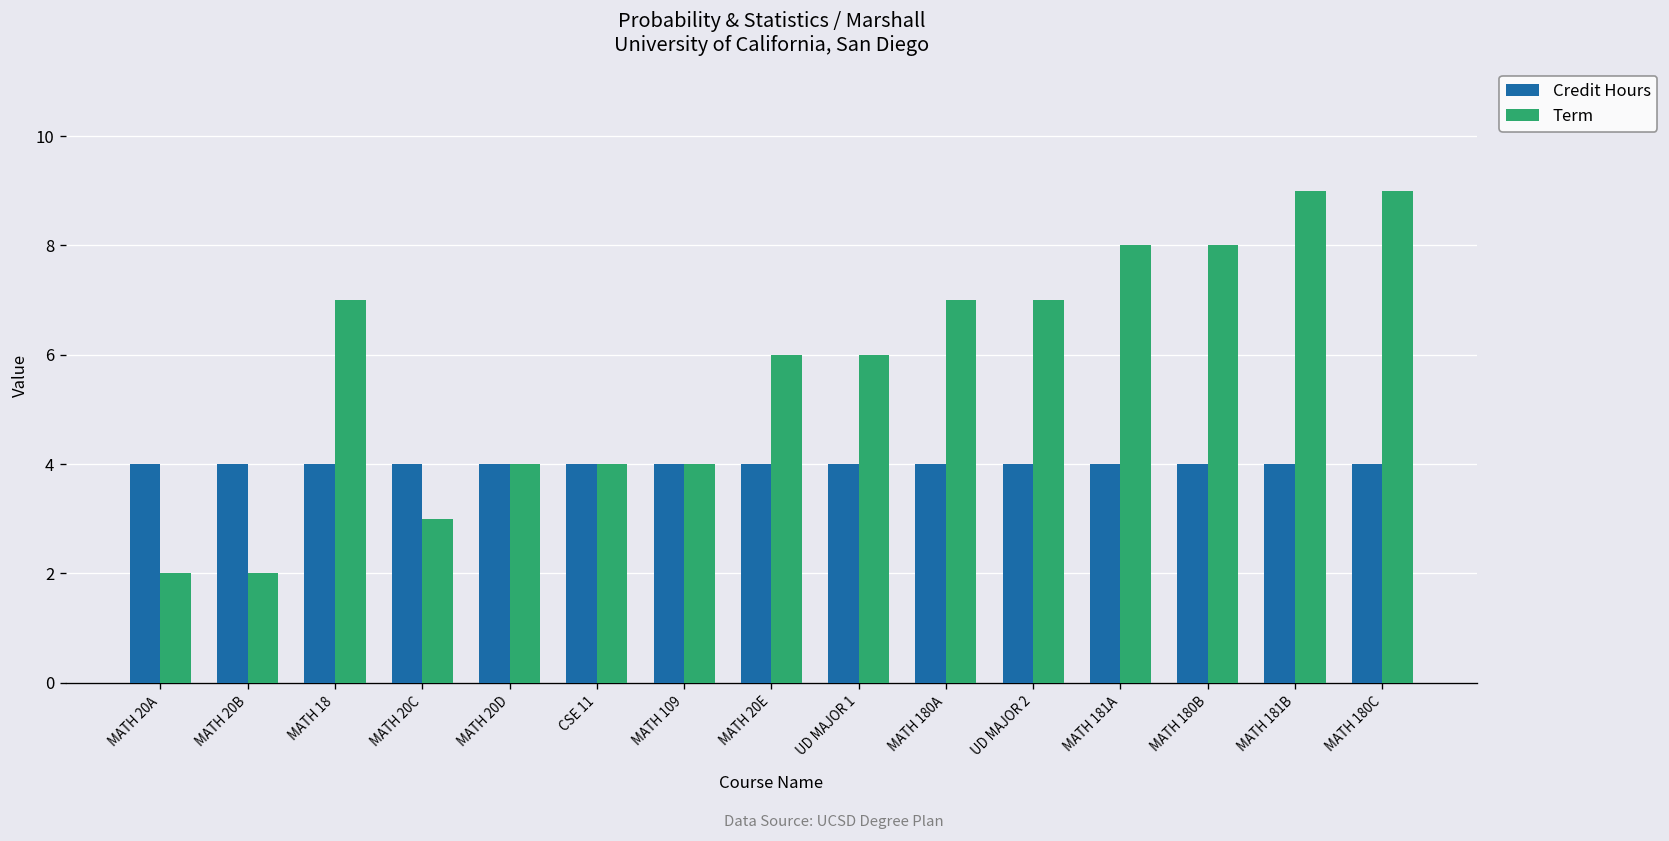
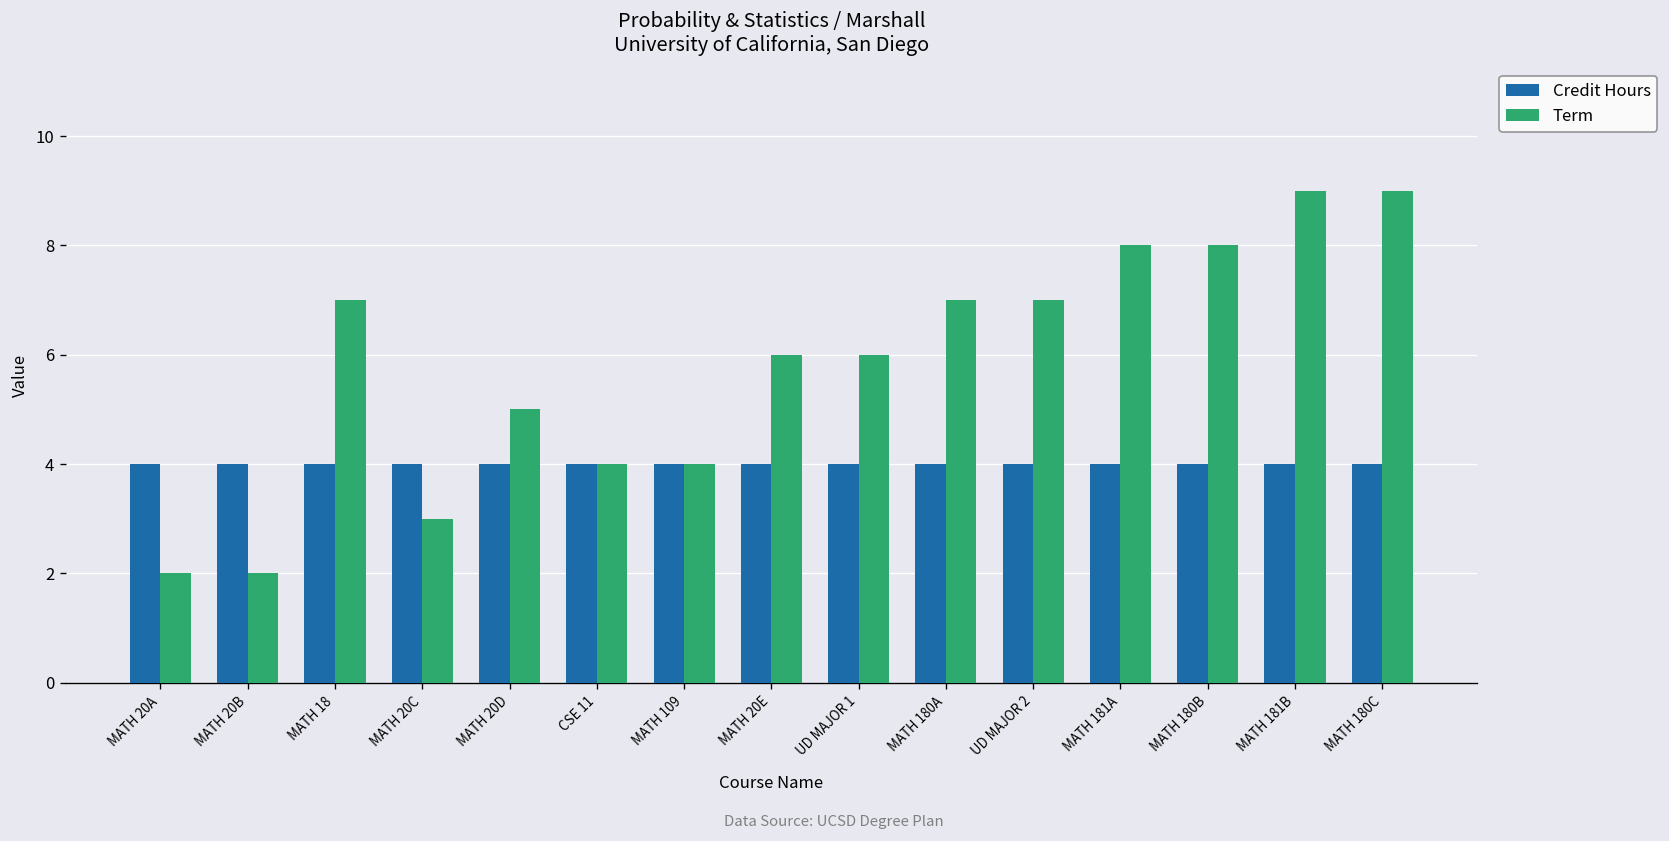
  {
    "Credit Hours": {
      "MATH 20A": 4,
      "MATH 20B": 4,
      "MATH 18": 4,
      "MATH 20C": 4,
      "MATH 20D": 4,
      "CSE 11": 4,
      "MATH 109": 4,
      "MATH 20E": 4,
      "UD MAJOR 1": 4,
      "MATH 180A": 4,
      "UD MAJOR 2": 4,
      "MATH 181A": 4,
      "MATH 180B": 4,
      "MATH 181B": 4,
      "MATH 180C": 4
    },
    "Term": {
      "MATH 20A": 2,
      "MATH 20B": 2,
      "MATH 18": 7,
      "MATH 20C": 3,
-     "MATH 20D": 4,
+     "MATH 20D": 5,
      "CSE 11": 4,
      "MATH 109": 4,
      "MATH 20E": 6,
      "UD MAJOR 1": 6,
      "MATH 180A": 7,
      "UD MAJOR 2": 7,
      "MATH 181A": 8,
      "MATH 180B": 8,
      "MATH 181B": 9,
      "MATH 180C": 9
    }
  }
